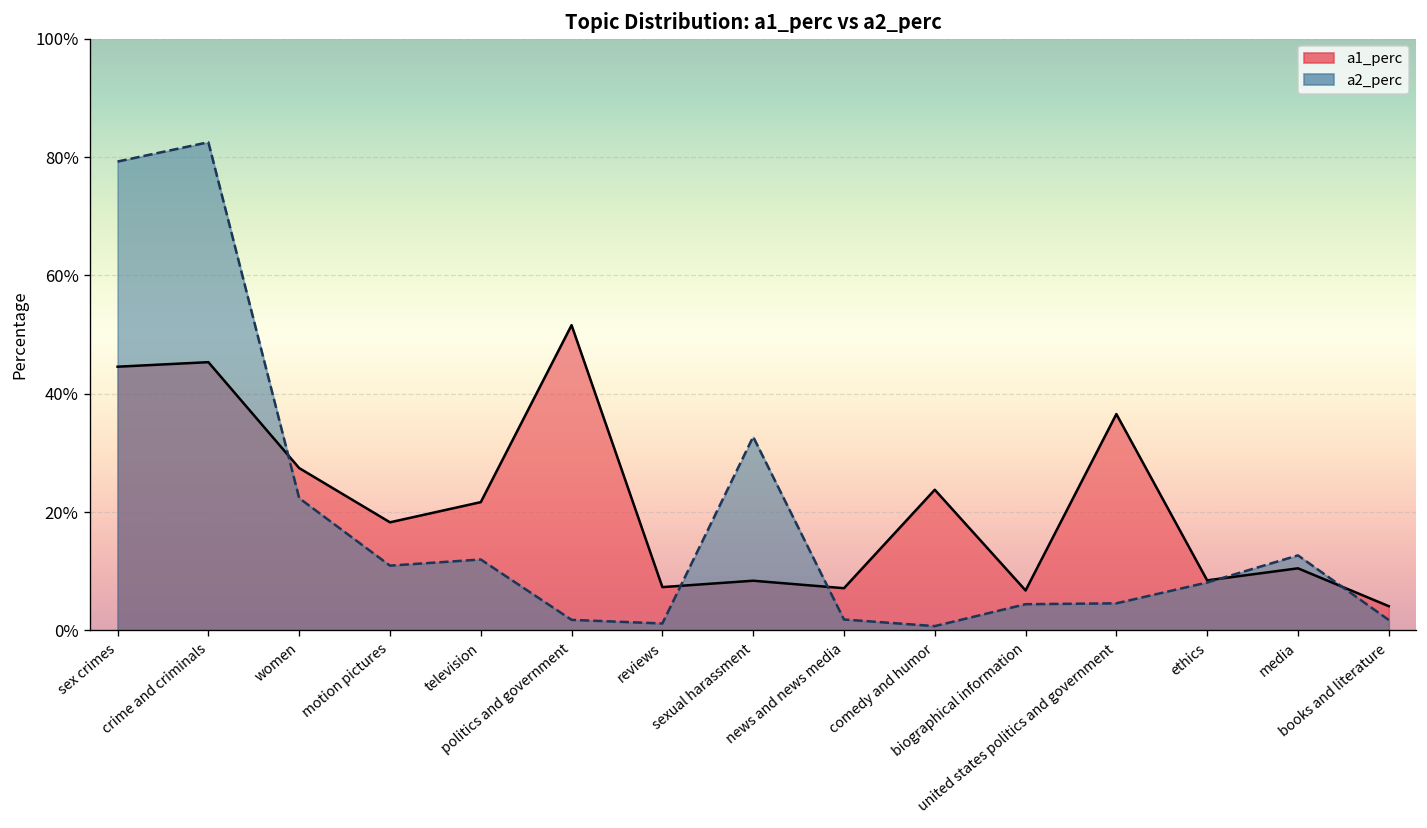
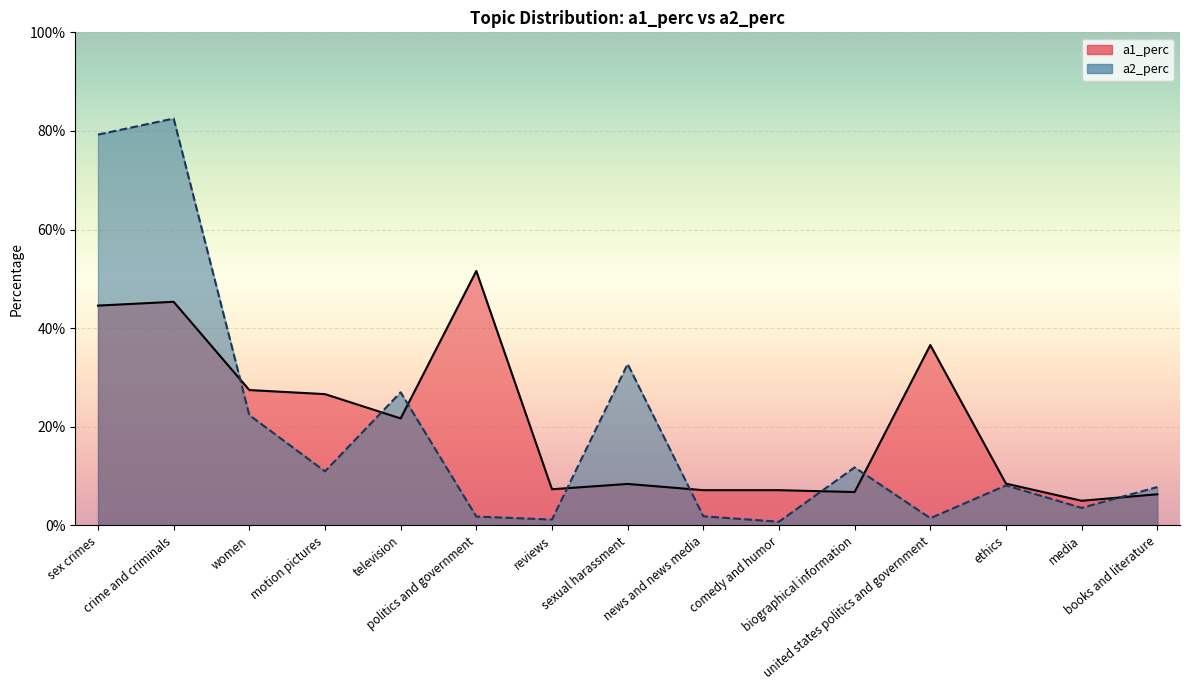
  {
    "a1_perc": {
      "sex crimes": "45%",
      "crime and criminals": "45%",
      "women": "27%",
-     "motion pictures": "18%",
+     "motion pictures": "27%",
      "television": "22%",
      "politics and government": "52%",
      "reviews": "7%",
      "sexual harassment": "8%",
      "news and news media": "7%",
-     "comedy and humor": "24%",
+     "comedy and humor": "7%",
      "biographical information": "7%",
      "united states politics and government": "37%",
-     "media": "11%",
-     "books and literature": "4%"
+     "media": "5%",
+     "books and literature": "6%"
    },
    "a2_perc": {
      "sex crimes": "79%",
      "crime and criminals": "83%",
      "women": "22%",
      "motion pictures": "11%",
-     "television": "12%",
+     "television": "27%",
      "politics and government": "2%",
      "reviews": "1%",
      "sexual harassment": "33%",
      "news and news media": "2%",
      "comedy and humor": "1%",
-     "biographical information": "4%",
-     "united states politics and government": "5%",
-     "media": "13%",
-     "books and literature": "2%"
+     "biographical information": "12%",
+     "united states politics and government": "1%",
+     "media": "4%",
+     "books and literature": "8%"
    }
  }
